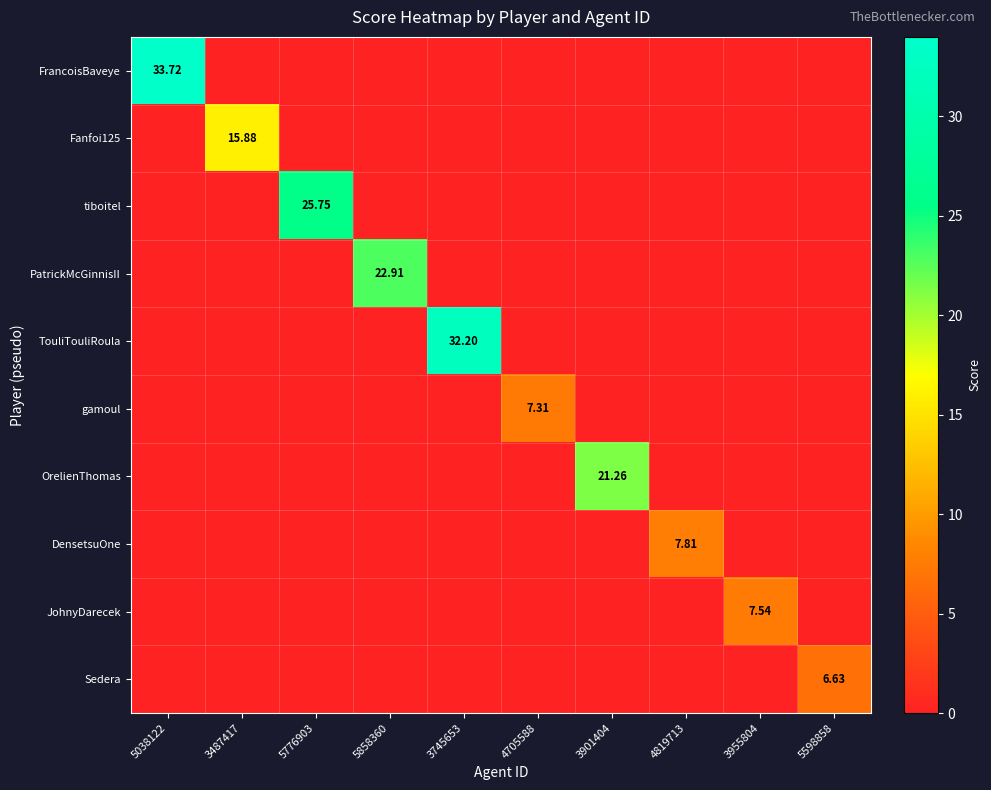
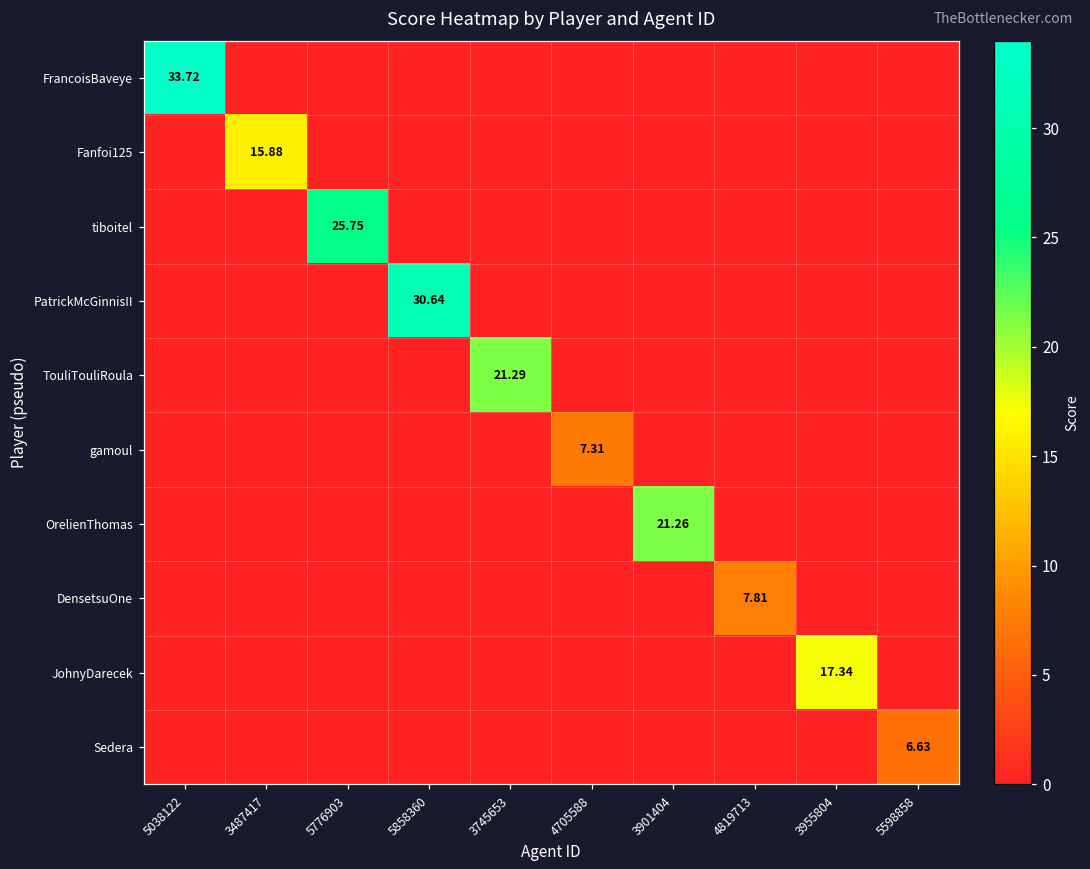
  {
    "FrancoisBaveye": {
      "5038122": 33.72
    },
    "Fanfoi125": {
      "3487417": 15.88
    },
    "tiboitel": {
      "5776903": 25.75
    },
    "PatrickMcGinnisII": {
-     "5858360": 22.91
+     "5858360": 30.64
    },
    "TouliTouliRoula": {
-     "3745653": 32.20
+     "3745653": 21.29
    },
    "gamoul": {
      "4705588": 7.31
    },
    "OrelienThomas": {
      "3901404": 21.26
    },
    "DensetsuOne": {
      "4819713": 7.81
    },
    "JohnyDarecek": {
-     "3955804": 7.54
+     "3955804": 17.34
    },
    "Sedera": {
      "5598858": 6.63
    }
  }
